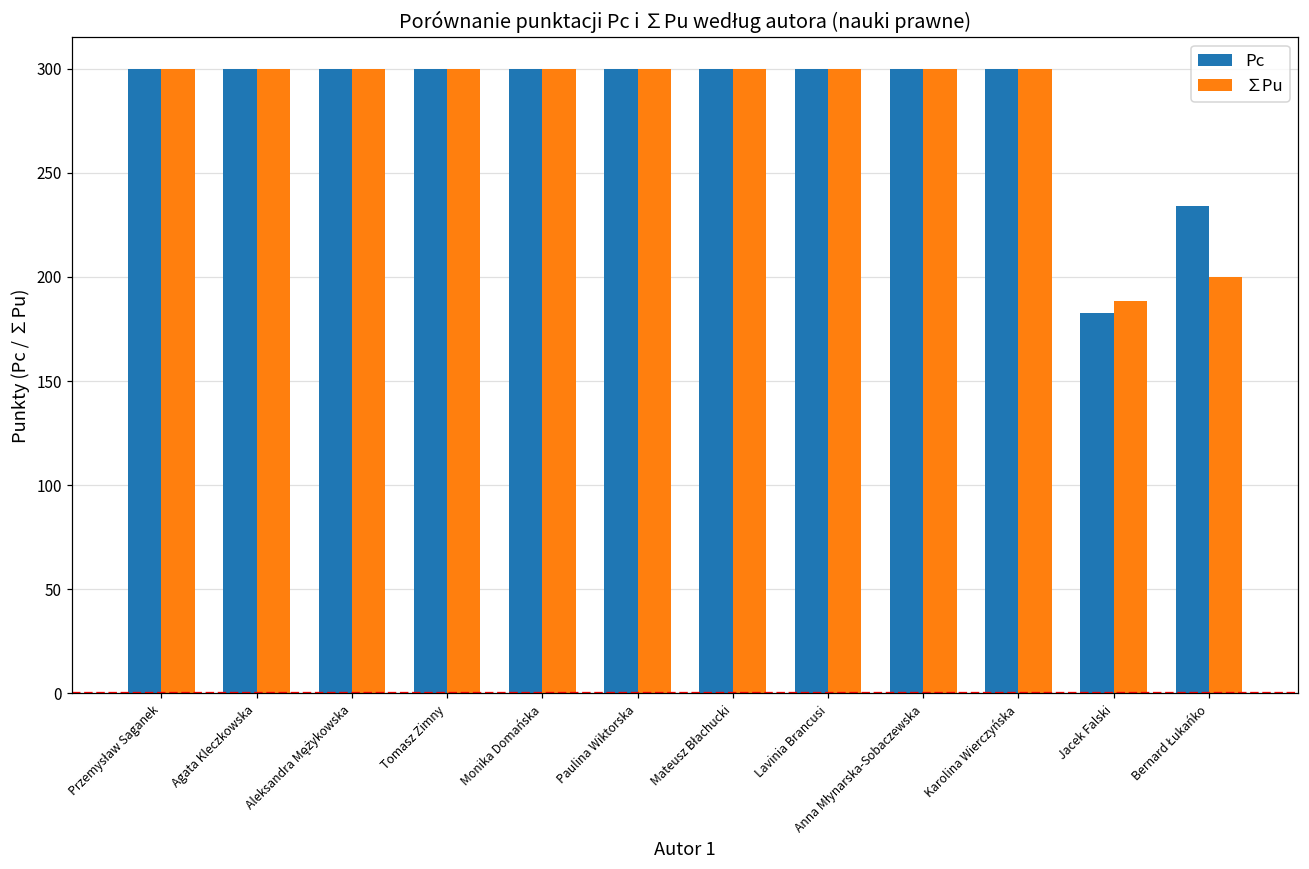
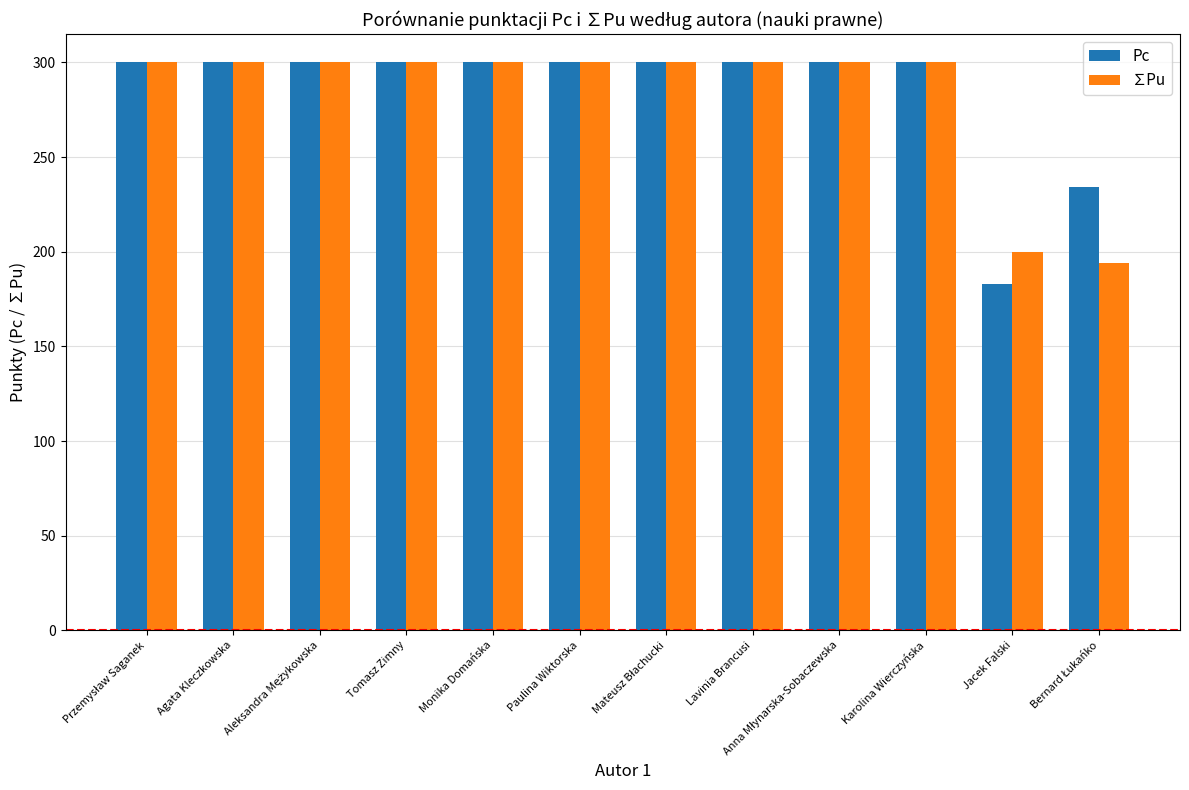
  {
    "Pc": {
      "Przemysław Saganek": 300,
      "Agata Kleczkowska": 300,
      "Aleksandra Mężykowska": 300,
      "Tomasz Zimny": 300,
      "Monika Domańska": 300,
      "Paulina Wiktorska": 300,
      "Mateusz Błachucki": 300,
      "Lavinia Brancusi": 300,
      "Anna Młynarska-Sobaczewska": 300,
      "Karolina Wierczyńska": 300,
      "Jacek Falski": 183,
      "Bernard Łukańko": 234
    },
    "∑Pu": {
      "Przemysław Saganek": 300,
      "Agata Kleczkowska": 300,
      "Aleksandra Mężykowska": 300,
      "Tomasz Zimny": 300,
      "Monika Domańska": 300,
      "Paulina Wiktorska": 300,
      "Mateusz Błachucki": 300,
      "Lavinia Brancusi": 300,
      "Anna Młynarska-Sobaczewska": 300,
      "Karolina Wierczyńska": 300,
-     "Jacek Falski": 189,
-     "Bernard Łukańko": 200
+     "Jacek Falski": 200,
+     "Bernard Łukańko": 194
    }
  }
